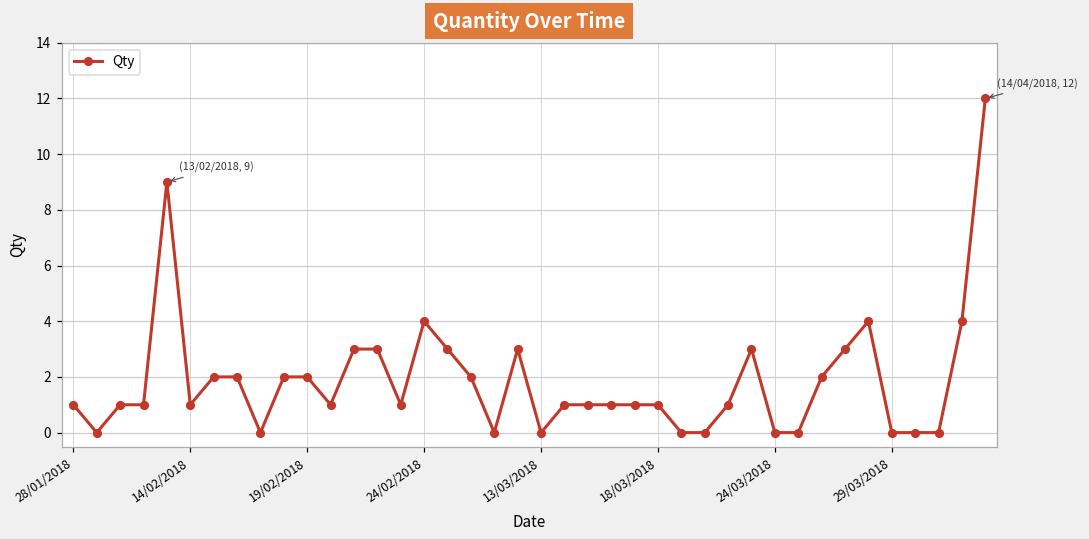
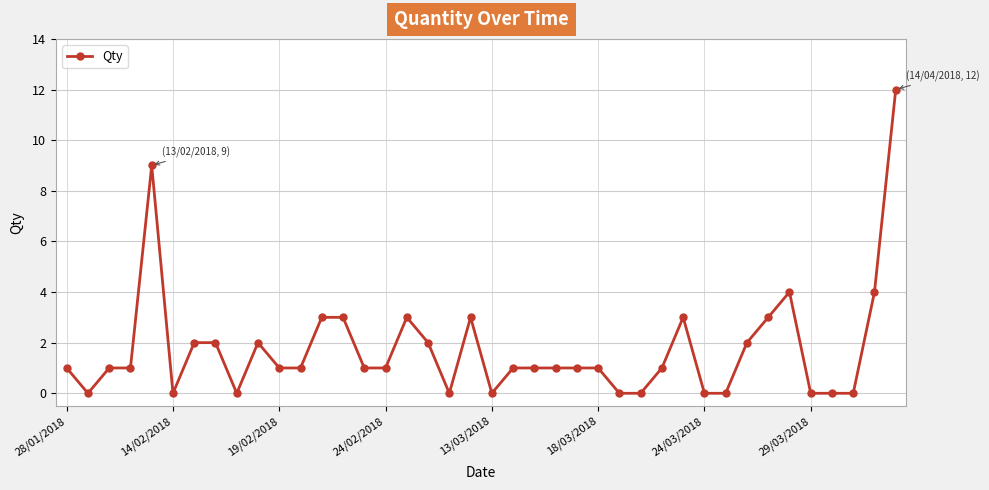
  {
    "28/01/2018": 1,
-   "14/02/2018": 1,
-   "19/02/2018": 2,
-   "24/02/2018": 4,
+   "14/02/2018": 0,
+   "19/02/2018": 1,
+   "24/02/2018": 1,
    "13/03/2018": 0,
    "18/03/2018": 1,
    "24/03/2018": 0,
    "29/03/2018": 0
  }
